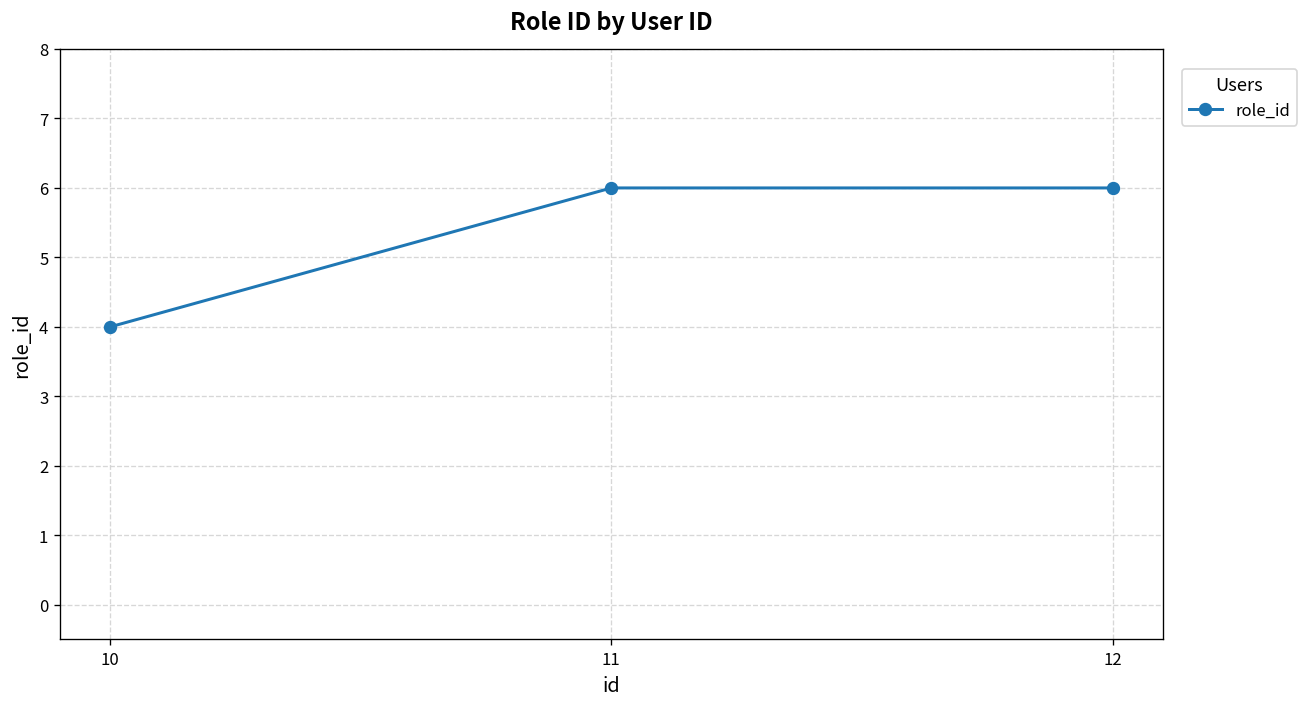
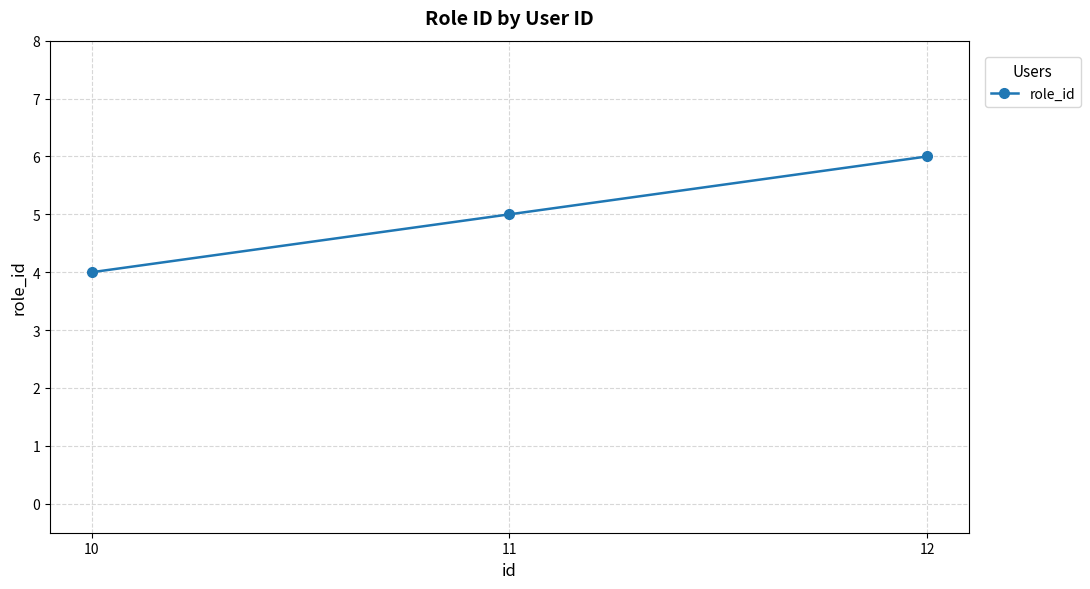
  {
    "10": 4,
-   "11": 6,
+   "11": 5,
    "12": 6
  }
